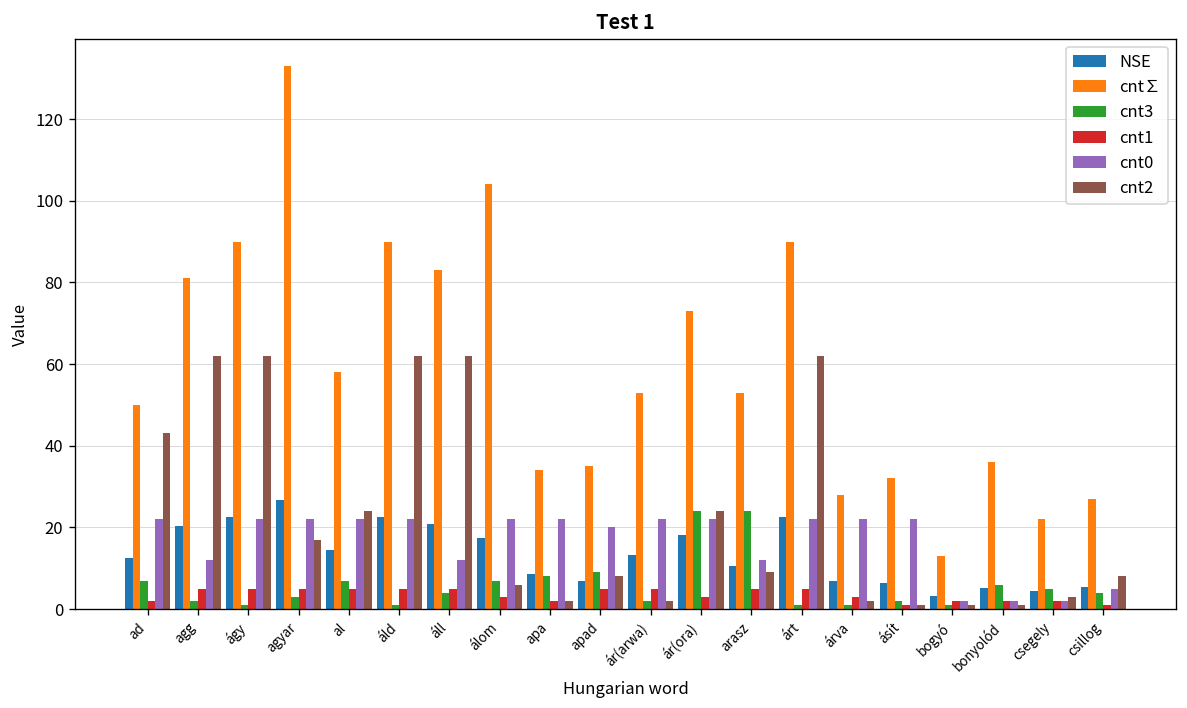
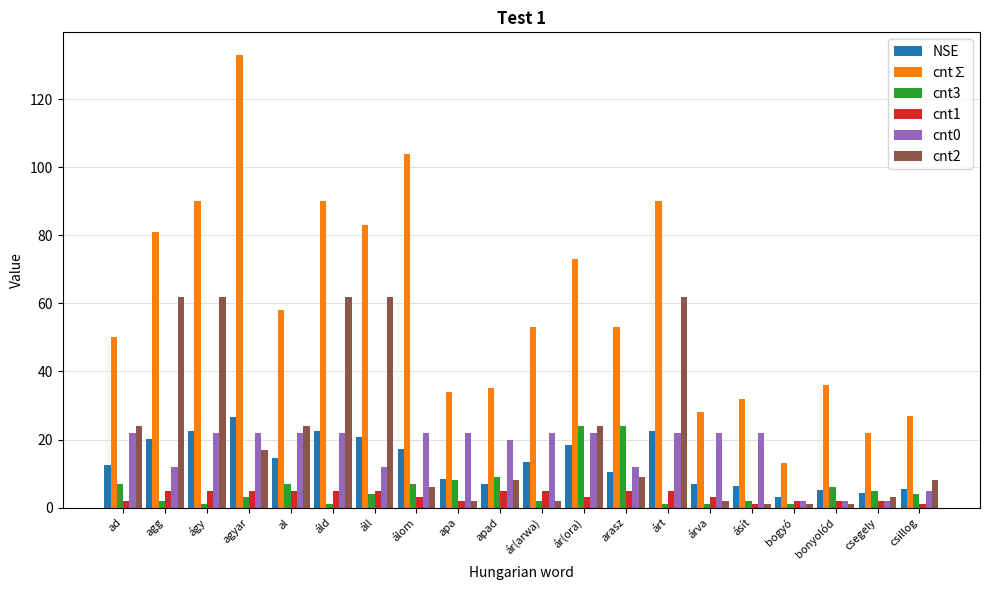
  {
    "NSE": {
      "ad": 13,
      "agg": 20,
      "ágy": 23,
      "agyar": 27,
      "al": 15,
      "áld": 23,
      "áll": 21,
      "álom": 17,
      "apa": 9,
      "apad": 7,
      "ár(arwa)": 13,
      "ár(ora)": 18,
      "arasz": 11,
      "árt": 23,
      "árva": 7,
      "ásít": 6,
      "bogyó": 3,
      "bonyolód": 5,
      "csegely": 4,
      "csillog": 5
    },
    "cnt∑": {
      "ad": 50,
      "agg": 81,
      "ágy": 90,
      "agyar": 133,
      "al": 58,
      "áld": 90,
      "áll": 83,
      "álom": 104,
      "apa": 34,
      "apad": 35,
      "ár(arwa)": 53,
      "ár(ora)": 73,
      "arasz": 53,
      "árt": 90,
      "árva": 28,
      "ásít": 32,
      "bogyó": 13,
      "bonyolód": 36,
      "csegely": 22,
      "csillog": 27
    },
    "cnt3": {
      "ad": 7,
      "agg": 2,
      "ágy": 1,
      "agyar": 3,
      "al": 7,
      "áld": 1,
      "áll": 4,
      "álom": 7,
      "apa": 8,
      "apad": 9,
      "ár(arwa)": 2,
      "ár(ora)": 24,
      "arasz": 24,
      "árt": 1,
      "árva": 1,
      "ásít": 2,
      "bogyó": 1,
      "bonyolód": 6,
      "csegely": 5,
      "csillog": 4
    },
    "cnt1": {
      "ad": 2,
      "agg": 5,
      "ágy": 5,
      "agyar": 5,
      "al": 5,
      "áld": 5,
      "áll": 5,
      "álom": 3,
      "apa": 2,
      "apad": 5,
      "ár(arwa)": 5,
      "ár(ora)": 3,
      "arasz": 5,
      "árt": 5,
      "árva": 3,
      "ásít": 1,
      "bogyó": 2,
      "bonyolód": 2,
      "csegely": 2,
      "csillog": 1
    },
    "cnt0": {
      "ad": 22,
      "agg": 12,
      "ágy": 22,
      "agyar": 22,
      "al": 22,
      "áld": 22,
      "áll": 12,
      "álom": 22,
      "apa": 22,
      "apad": 20,
      "ár(arwa)": 22,
      "ár(ora)": 22,
      "arasz": 12,
      "árt": 22,
      "árva": 22,
      "ásít": 22,
      "bogyó": 2,
      "bonyolód": 2,
      "csegely": 2,
      "csillog": 5
    },
    "cnt2": {
-     "ad": 43,
+     "ad": 24,
      "agg": 62,
      "ágy": 62,
      "agyar": 17,
      "al": 24,
      "áld": 62,
      "áll": 62,
      "álom": 6,
      "apa": 2,
      "apad": 8,
      "ár(arwa)": 2,
      "ár(ora)": 24,
      "arasz": 9,
      "árt": 62,
      "árva": 2,
      "ásít": 1,
      "bogyó": 1,
      "bonyolód": 1,
      "csegely": 3,
      "csillog": 8
    }
  }
